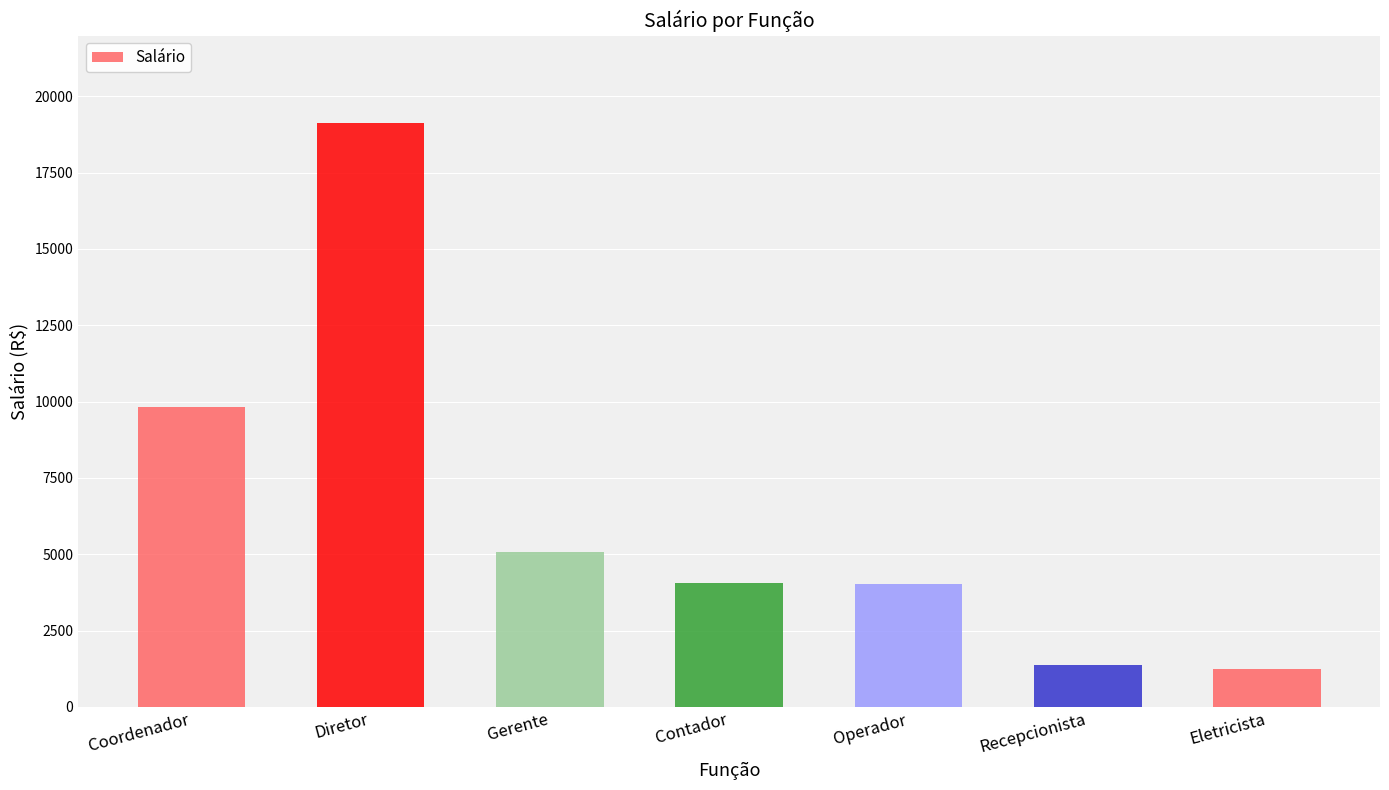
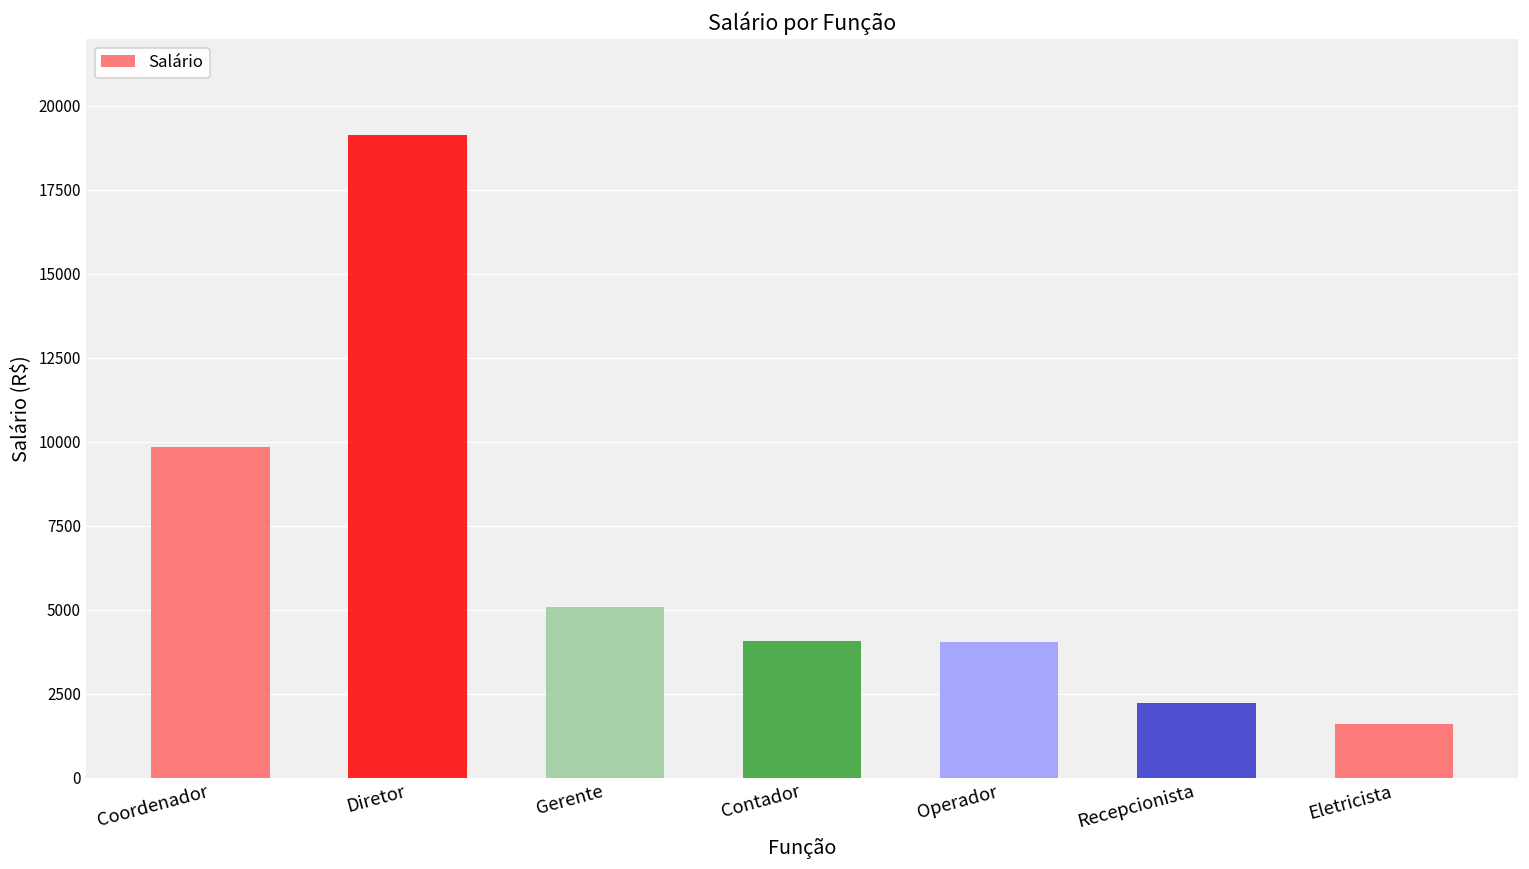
  {
    "Coordenador": 9800,
    "Diretor": 19100,
    "Gerente": 5100,
    "Contador": 4100,
    "Operador": 4000,
-   "Recepcionista": 1400,
-   "Eletricista": 1300
+   "Recepcionista": 2200,
+   "Eletricista": 1600
  }
